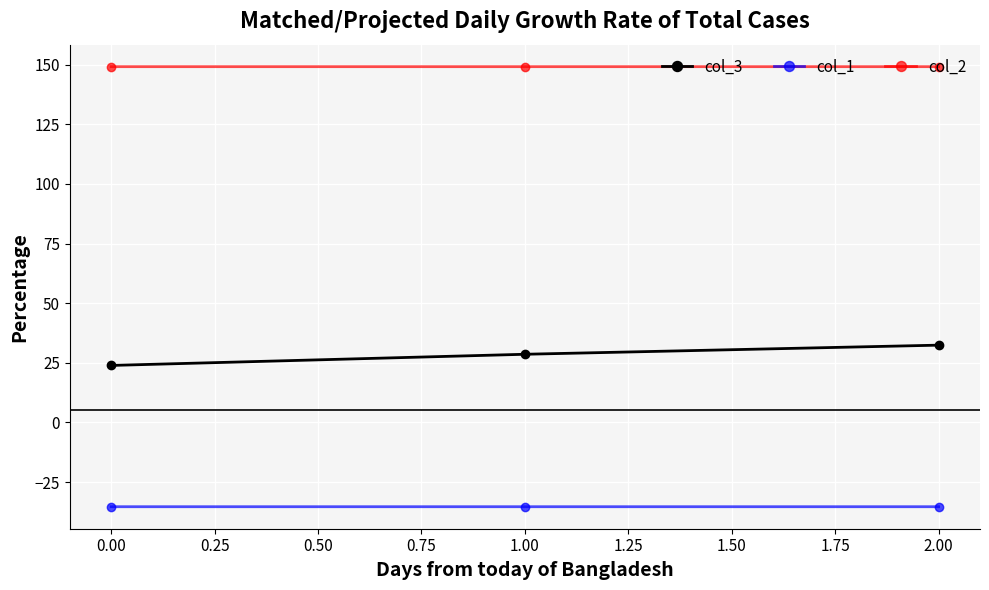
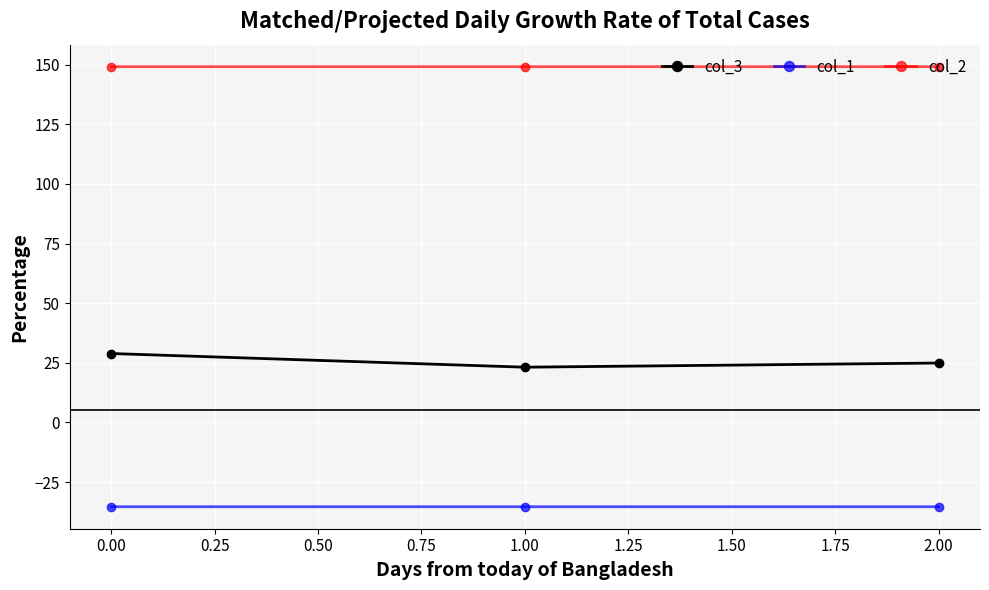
  {
    "col_3": {
-     "0.00": 24,
-     "1.00": 29,
-     "2.00": 32
+     "0.00": 29,
+     "1.00": 23,
+     "2.00": 25
    },
    "col_1": {
      "0.00": -35,
      "1.00": -35,
      "2.00": -35
    },
    "col_2": {
      "0.00": 149,
      "1.00": 149,
      "2.00": 149
    }
  }
